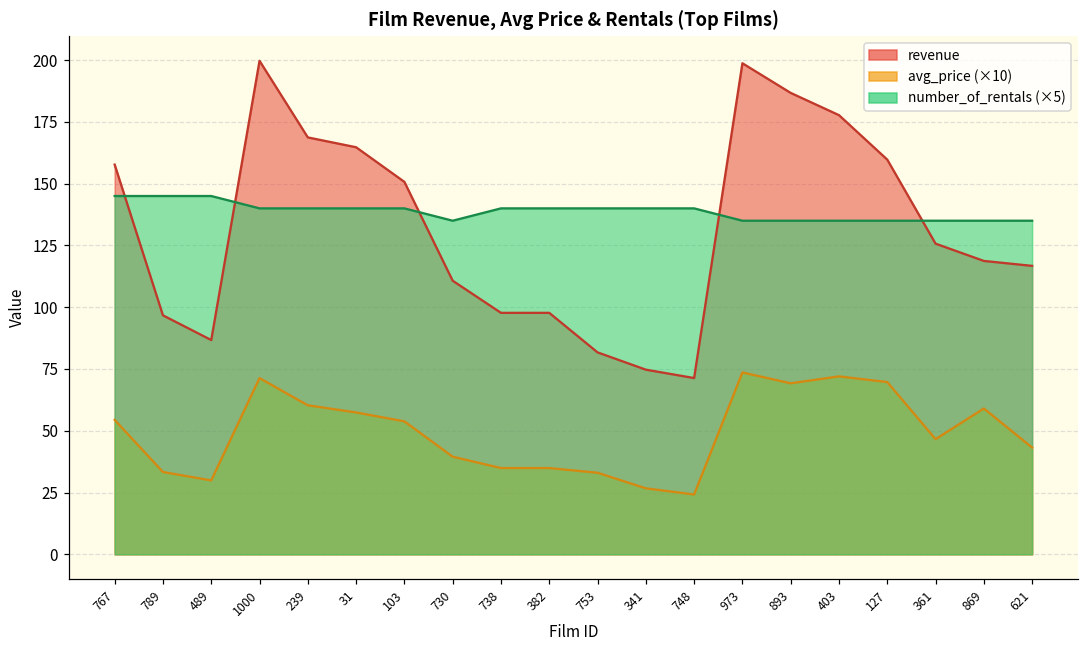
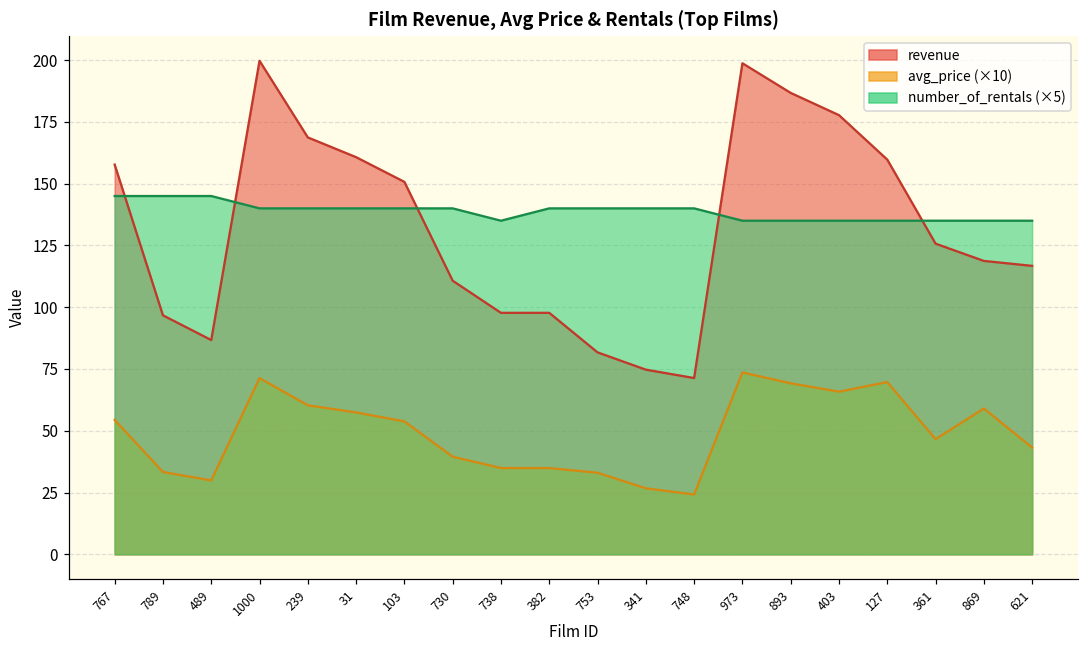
  {
    "revenue": {
      "767": 158,
      "789": 97,
      "489": 87,
      "1000": 200,
      "239": 169,
-     "31": 165,
+     "31": 161,
      "103": 151,
      "730": 111,
      "738": 98,
      "382": 98,
      "753": 82,
      "341": 75,
      "748": 71,
      "973": 199,
      "893": 187,
      "403": 178,
      "127": 160,
      "361": 126,
      "869": 119,
      "621": 117
    },
    "avg_price (×10)": {
      "767": 54,
      "789": 33,
      "489": 30,
      "1000": 71,
      "239": 60,
      "31": 57,
      "103": 54,
      "730": 40,
      "738": 35,
      "382": 35,
      "753": 33,
      "341": 27,
      "748": 24,
      "973": 74,
      "893": 69,
-     "403": 72,
+     "403": 66,
      "127": 70,
      "361": 47,
      "869": 59,
      "621": 43
    },
    "number_of_rentals (×5)": {
      "767": 145,
      "789": 145,
      "489": 145,
      "1000": 140,
      "239": 140,
      "31": 140,
      "103": 140,
-     "730": 135,
-     "738": 140,
+     "730": 140,
+     "738": 135,
      "382": 140,
      "753": 140,
      "341": 140,
      "748": 140,
      "973": 135,
      "893": 135,
      "403": 135,
      "127": 135,
      "361": 135,
      "869": 135,
      "621": 135
    }
  }
